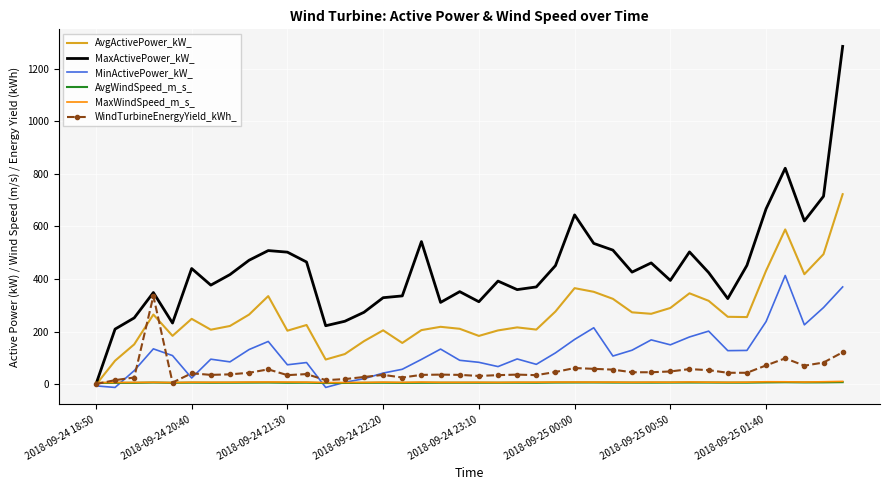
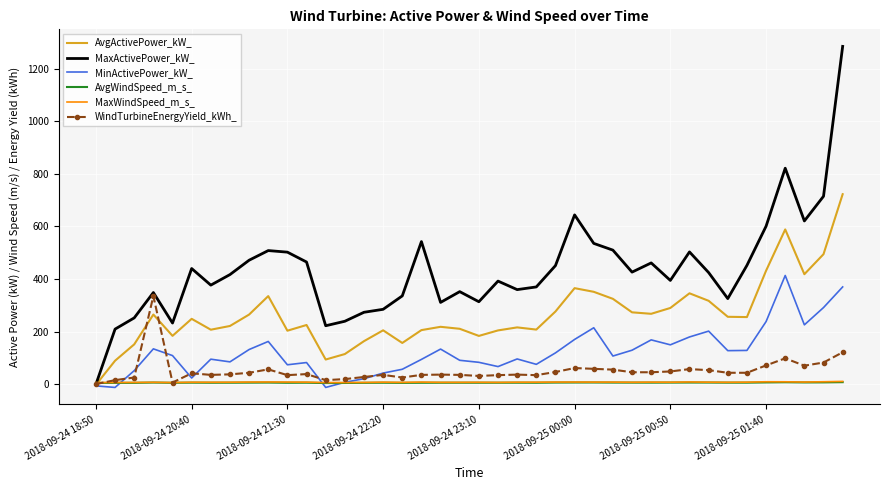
  {
    "MaxActivePower_kW_": {
      "2018-09-24 20:40": 440,
      "2018-09-24 21:30": 500,
-     "2018-09-24 22:20": 330,
+     "2018-09-24 22:20": 280,
      "2018-09-24 23:10": 310,
      "2018-09-25 00:00": 640,
      "2018-09-25 00:50": 390,
-     "2018-09-25 01:40": 670
+     "2018-09-25 01:40": 600
    },
    "MinActivePower_kW_": {
      "2018-09-24 20:40": 20,
      "2018-09-24 21:30": 70,
      "2018-09-24 23:10": 80,
      "2018-09-25 00:00": 170,
      "2018-09-25 00:50": 150,
      "2018-09-25 01:40": 240
    },
    "WindTurbineEnergyYield_kWh_": {
      "2018-09-24 20:40": 40,
      "2018-09-24 21:30": 30,
      "2018-09-24 23:10": 30,
      "2018-09-25 00:00": 60,
      "2018-09-25 00:50": 50,
      "2018-09-25 01:40": 70
    }
  }
